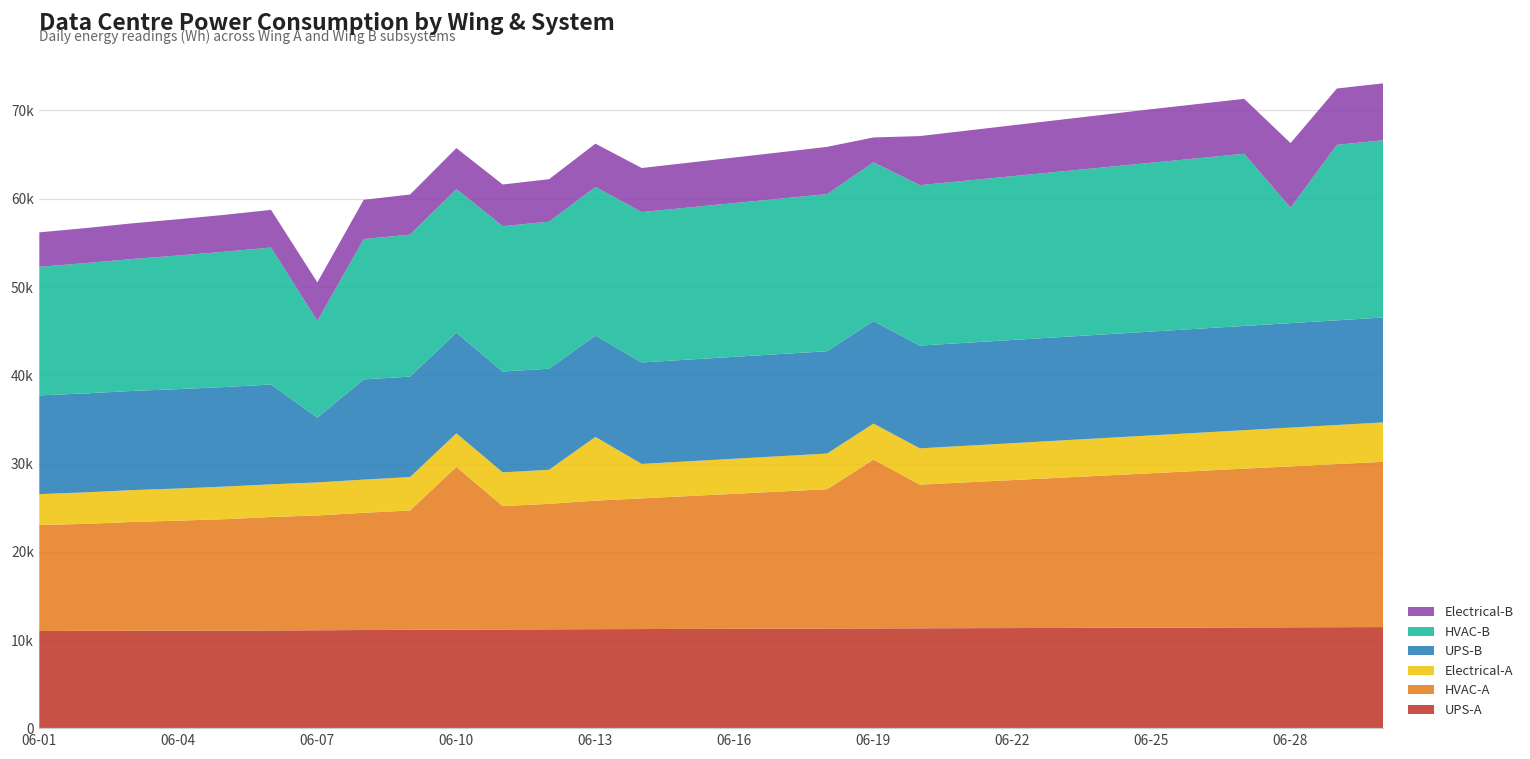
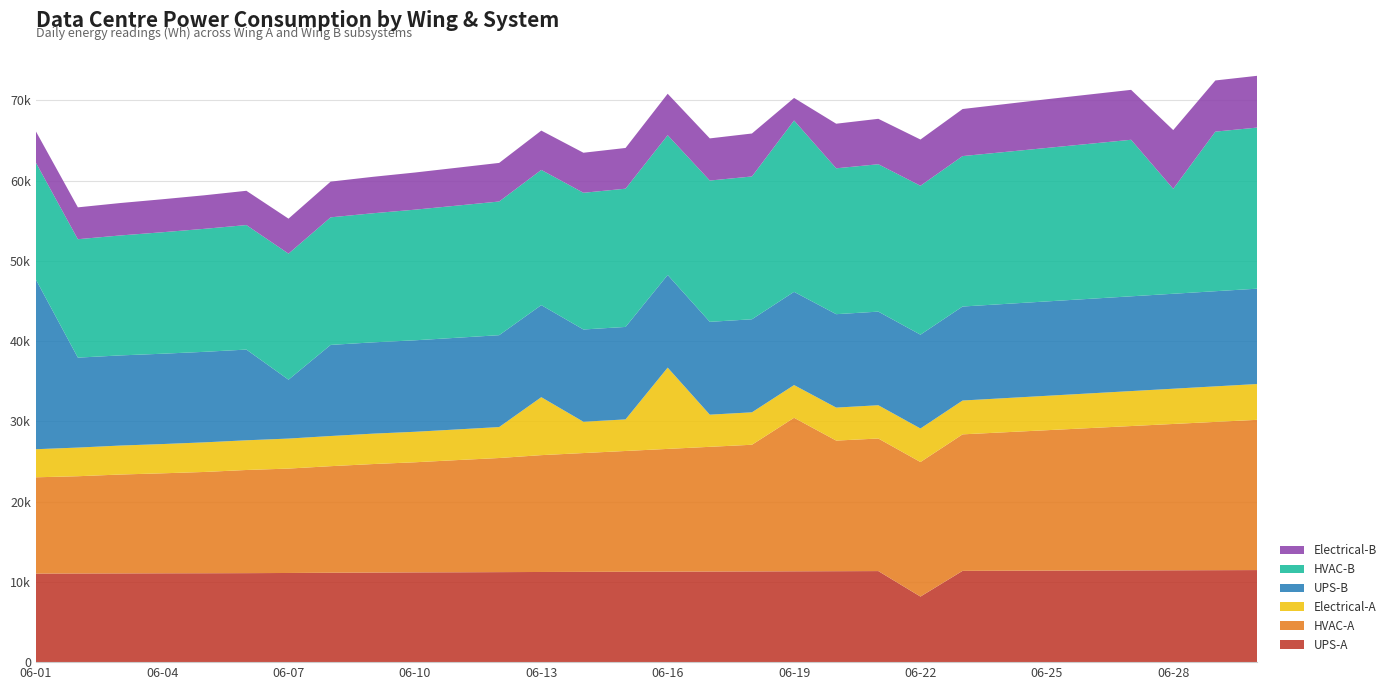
  {
    "UPS-A": {
      "06-01": 11000,
      "06-04": 11000,
      "06-07": 11000,
      "06-10": 11000,
      "06-13": 11000,
      "06-16": 11000,
      "06-19": 11000,
-     "06-22": 11000,
+     "06-22": 8000,
      "06-25": 11000,
      "06-28": 11000
    },
    "HVAC-A": {
      "06-01": 12000,
      "06-04": 12000,
      "06-07": 13000,
-     "06-10": 18000,
+     "06-10": 14000,
      "06-13": 15000,
      "06-16": 15000,
      "06-19": 19000,
      "06-22": 17000,
      "06-25": 18000,
      "06-28": 18000
    },
    "Electrical-A": {
      "06-01": 4000,
      "06-04": 4000,
      "06-07": 4000,
      "06-10": 4000,
      "06-13": 7000,
-     "06-16": 4000,
+     "06-16": 10000,
      "06-19": 4000,
      "06-22": 4000,
      "06-25": 4000,
      "06-28": 4000
    },
    "UPS-B": {
-     "06-01": 11000,
+     "06-01": 21000,
      "06-04": 11000,
      "06-07": 7000,
      "06-10": 11000,
      "06-13": 11000,
      "06-16": 12000,
      "06-19": 12000,
      "06-22": 12000,
      "06-25": 12000,
      "06-28": 12000
    },
    "HVAC-B": {
      "06-01": 15000,
      "06-04": 15000,
-     "06-07": 11000,
+     "06-07": 16000,
      "06-10": 16000,
      "06-13": 17000,
      "06-16": 17000,
-     "06-19": 18000,
+     "06-19": 21000,
      "06-22": 19000,
      "06-25": 19000,
      "06-28": 13000
    },
    "Electrical-B": {
      "06-01": 4000,
      "06-04": 4000,
      "06-07": 4000,
      "06-10": 5000,
      "06-13": 5000,
      "06-16": 5000,
      "06-19": 3000,
      "06-22": 6000,
      "06-25": 6000,
      "06-28": 7000
    }
  }
